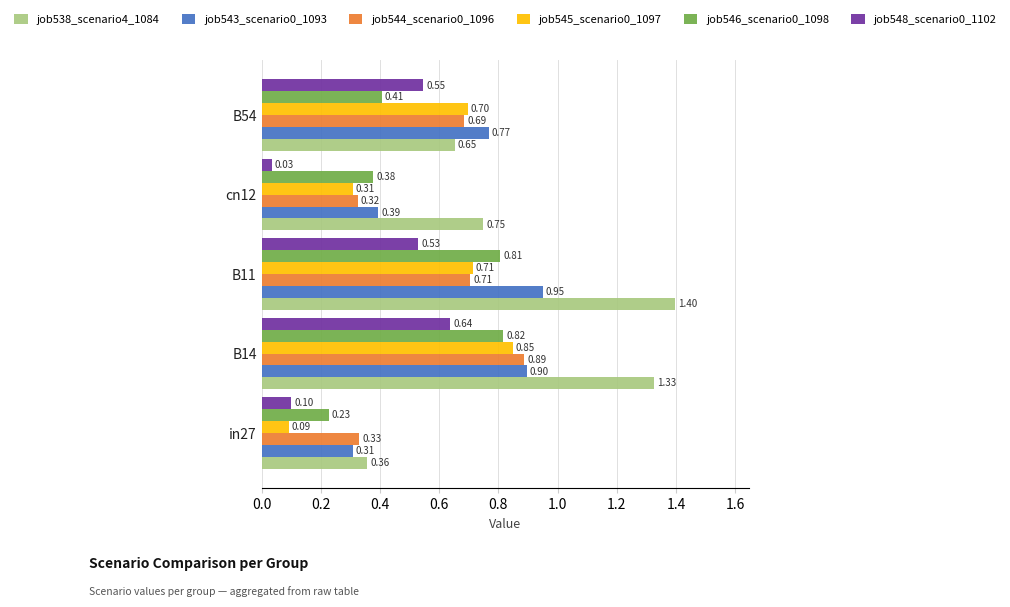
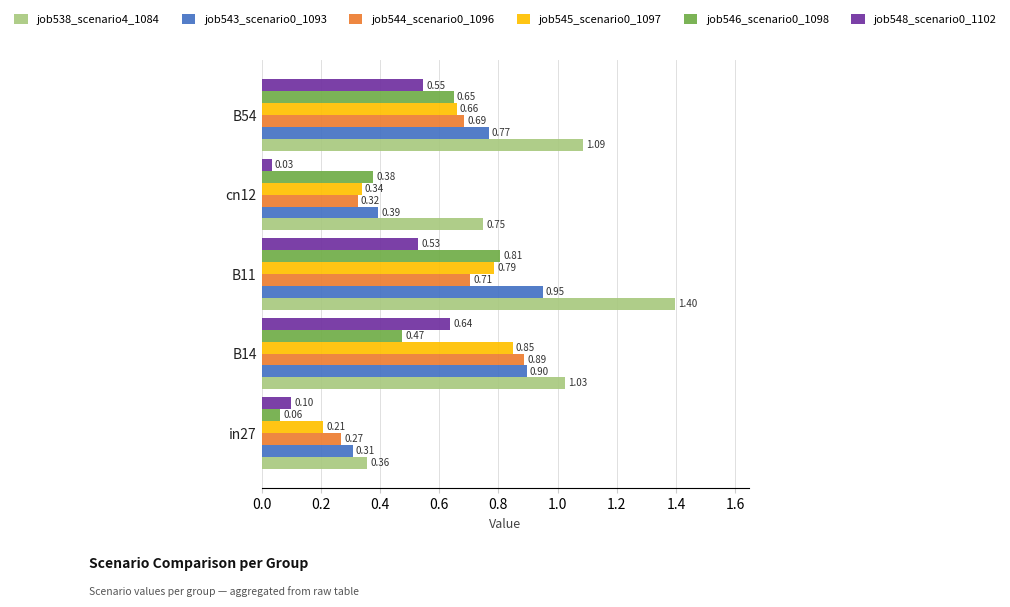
  {
    "job538_scenario4_1084": {
-     "B54": 0.65,
+     "B54": 1.09,
      "cn12": 0.75,
      "B11": 1.40,
-     "B14": 1.33,
+     "B14": 1.03,
      "in27": 0.36
    },
    "job543_scenario0_1093": {
      "B54": 0.77,
      "cn12": 0.39,
      "B11": 0.95,
      "B14": 0.90,
      "in27": 0.31
    },
    "job544_scenario0_1096": {
      "B54": 0.69,
      "cn12": 0.32,
      "B11": 0.71,
      "B14": 0.89,
-     "in27": 0.33
+     "in27": 0.27
    },
    "job545_scenario0_1097": {
-     "B54": 0.70,
-     "cn12": 0.31,
-     "B11": 0.71,
+     "B54": 0.66,
+     "cn12": 0.34,
+     "B11": 0.79,
      "B14": 0.85,
-     "in27": 0.09
+     "in27": 0.21
    },
    "job546_scenario0_1098": {
-     "B54": 0.41,
+     "B54": 0.65,
      "cn12": 0.38,
      "B11": 0.81,
-     "B14": 0.82,
-     "in27": 0.23
+     "B14": 0.47,
+     "in27": 0.06
    },
    "job548_scenario0_1102": {
      "B54": 0.55,
      "cn12": 0.03,
      "B11": 0.53,
      "B14": 0.64,
      "in27": 0.10
    }
  }
